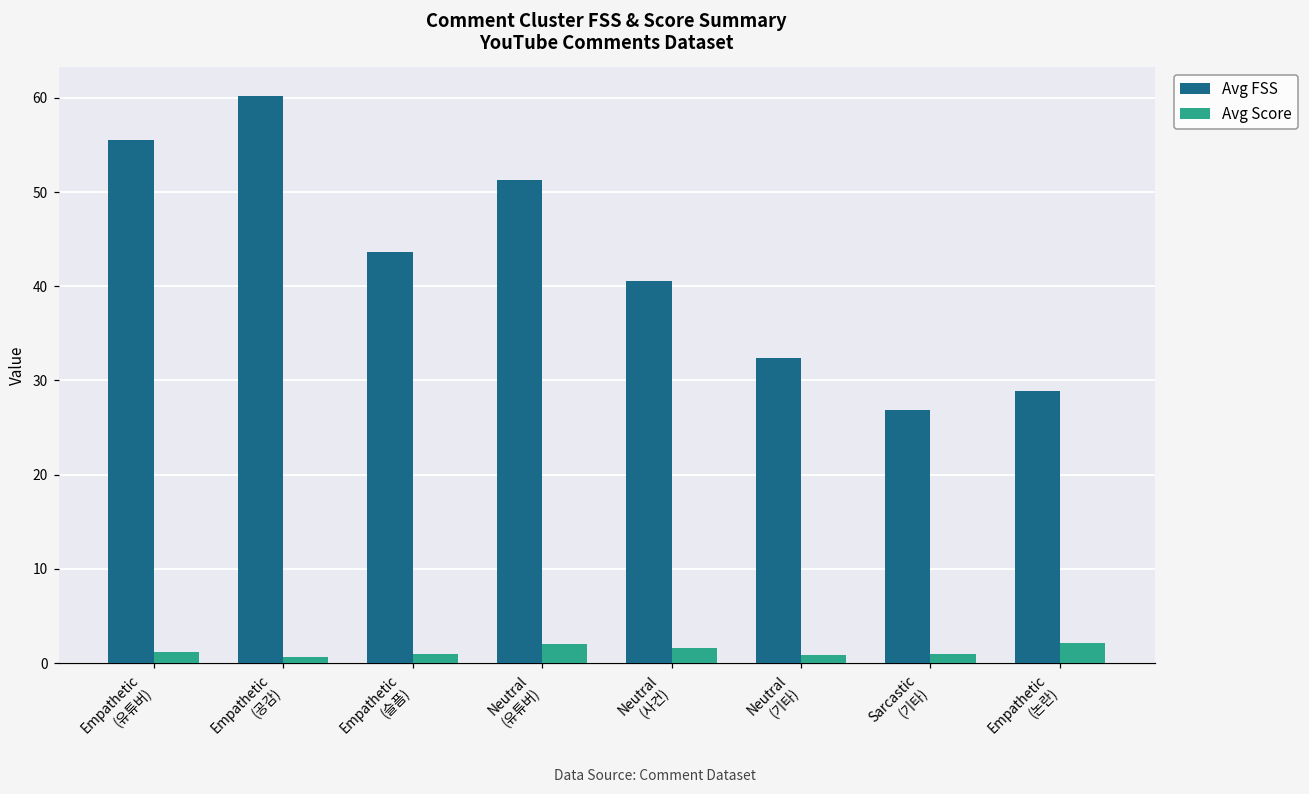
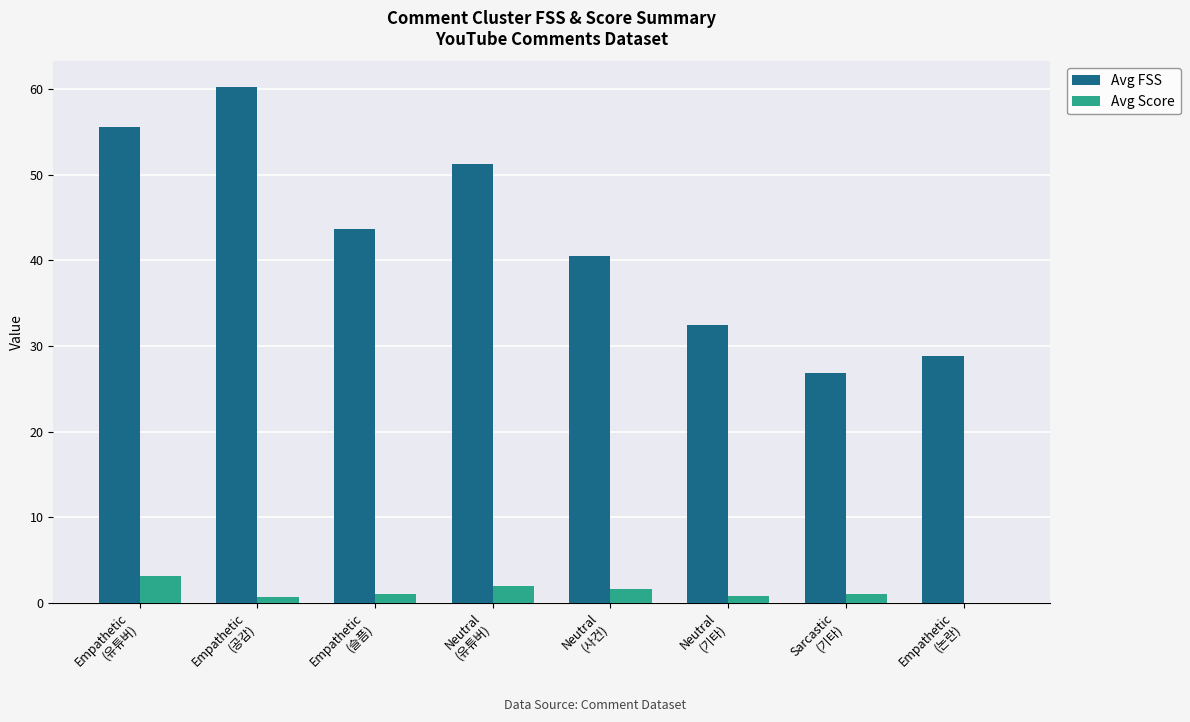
  {
    "Avg FSS": {
      "Empathetic (유튜버)": 56,
      "Empathetic (공감)": 60,
      "Empathetic (슬픔)": 44,
      "Neutral (유튜버)": 51,
      "Neutral (사건)": 41,
      "Neutral (기타)": 32,
      "Sarcastic (기타)": 27,
      "Empathetic (논란)": 29
    },
    "Avg Score": {
-     "Empathetic (유튜버)": 1,
+     "Empathetic (유튜버)": 3,
      "Empathetic (공감)": 1,
      "Empathetic (슬픔)": 1,
      "Neutral (유튜버)": 2,
      "Neutral (사건)": 2,
      "Neutral (기타)": 1,
      "Sarcastic (기타)": 1,
-     "Empathetic (논란)": 2
+     "Empathetic (논란)": 0
    }
  }
